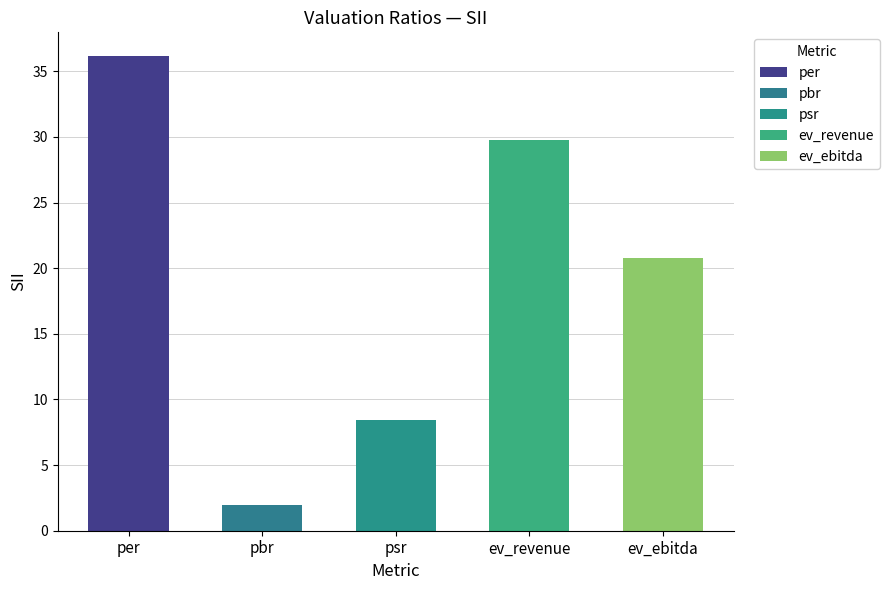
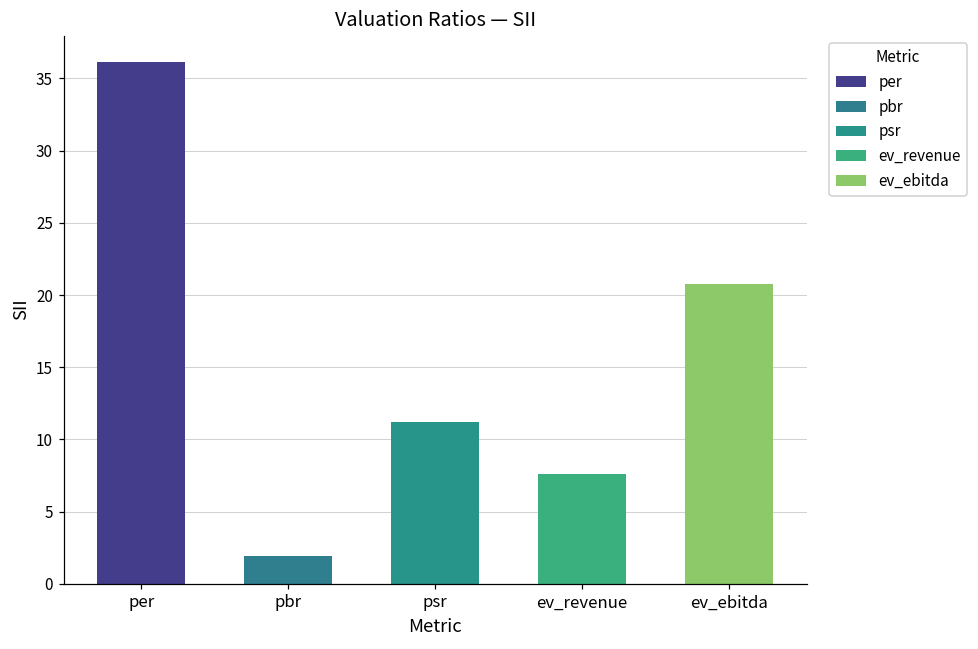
  {
    "per": 36.2,
    "pbr": 2.0,
-   "psr": 8.5,
-   "ev_revenue": 29.7,
+   "psr": 11.2,
+   "ev_revenue": 7.6,
    "ev_ebitda": 20.7
  }
